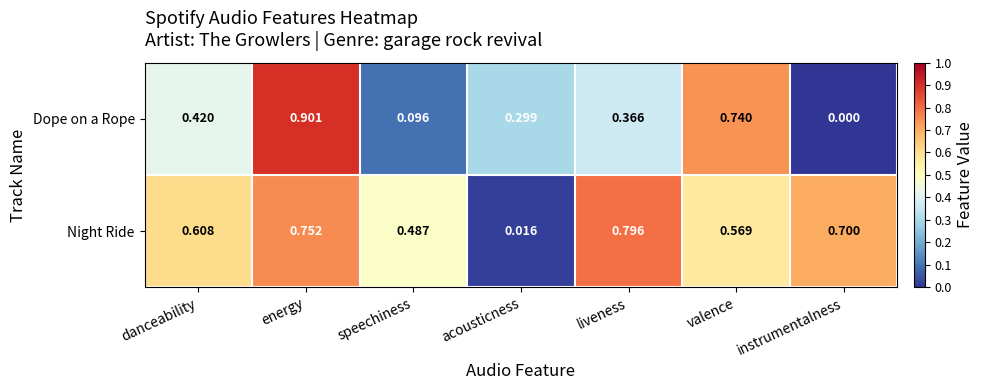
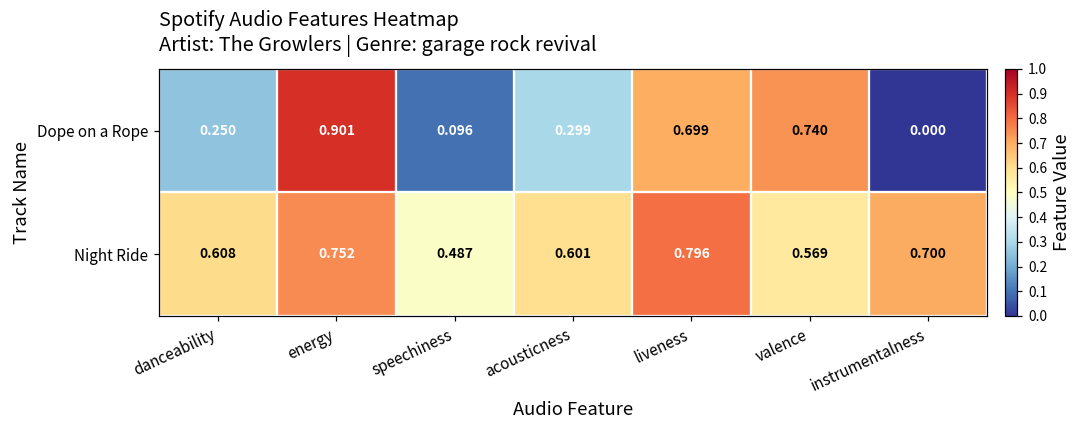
  {
    "Dope on a Rope": {
-     "danceability": 0.420,
+     "danceability": 0.250,
      "energy": 0.901,
      "speechiness": 0.096,
      "acousticness": 0.299,
-     "liveness": 0.366,
+     "liveness": 0.699,
      "valence": 0.740,
      "instrumentalness": 0.000
    },
    "Night Ride": {
      "danceability": 0.608,
      "energy": 0.752,
      "speechiness": 0.487,
-     "acousticness": 0.016,
+     "acousticness": 0.601,
      "liveness": 0.796,
      "valence": 0.569,
      "instrumentalness": 0.700
    }
  }
